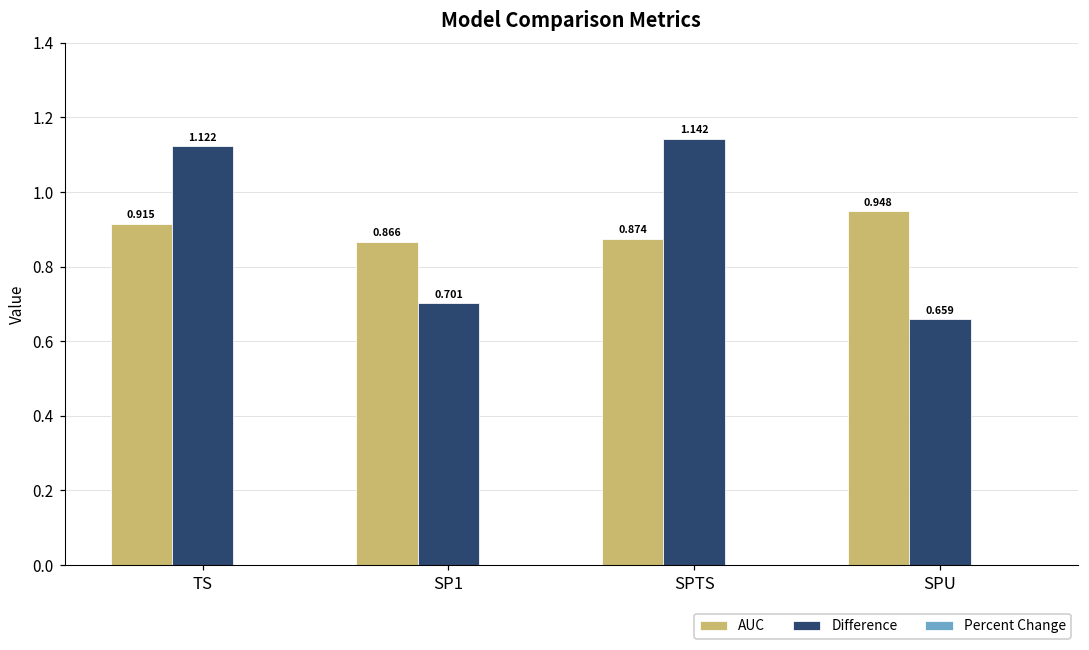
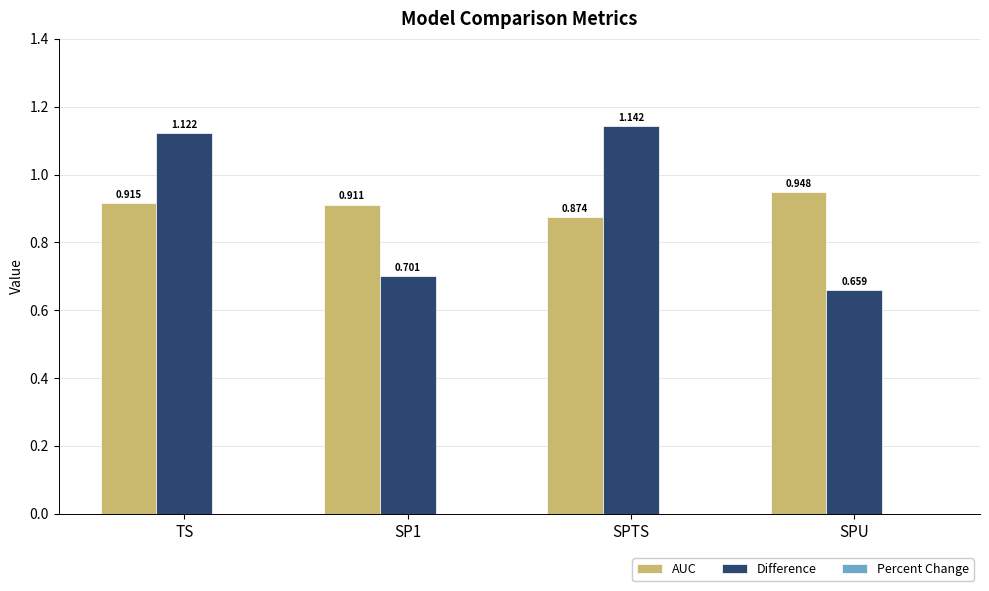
  {
    "AUC": {
      "TS": 0.915,
-     "SP1": 0.866,
+     "SP1": 0.911,
      "SPTS": 0.874,
      "SPU": 0.948
    },
    "Difference": {
      "TS": 1.122,
      "SP1": 0.701,
      "SPTS": 1.142,
      "SPU": 0.659
    },
    "Percent Change": {
      "TS": 0.00,
      "SP1": 0.00,
      "SPTS": 0.00,
      "SPU": 0.00
    }
  }
